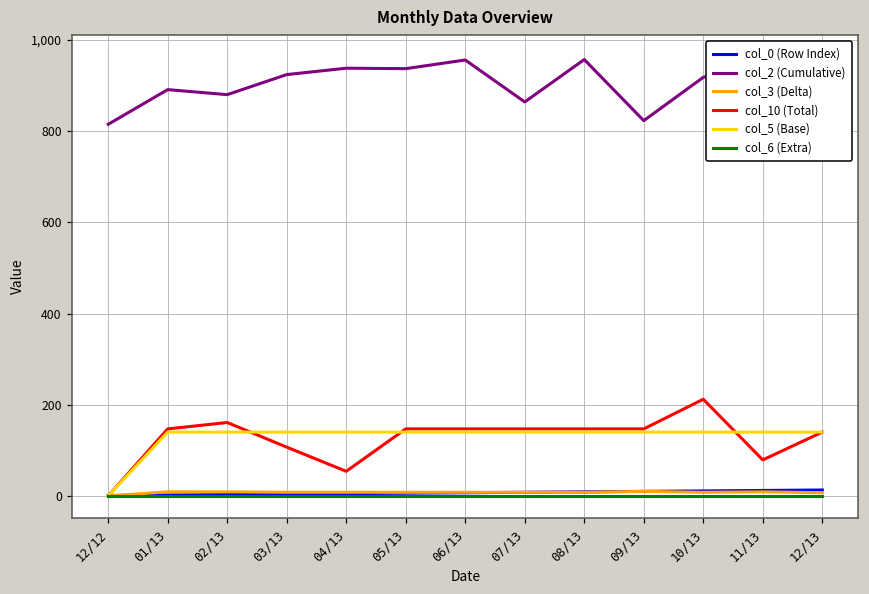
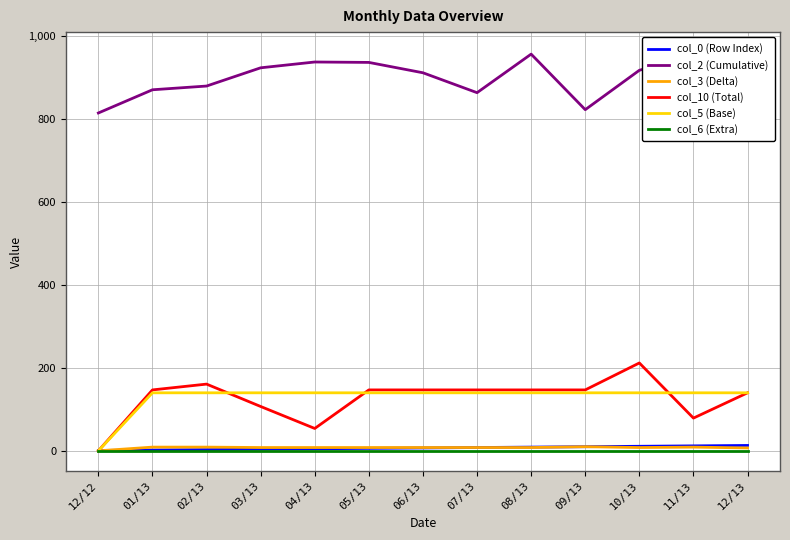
  {
    "col_2 (Cumulative)": {
      "12/12": 820,
-     "01/13": 890,
+     "01/13": 870,
      "02/13": 880,
      "03/13": 920,
      "04/13": 940,
      "05/13": 940,
-     "06/13": 960,
+     "06/13": 910,
      "07/13": 860,
      "08/13": 960,
      "09/13": 820,
      "10/13": 920
    },
    "col_10 (Total)": {
      "01/13": 150,
      "02/13": 160,
      "03/13": 110,
      "04/13": 50,
      "05/13": 150,
      "06/13": 150,
      "07/13": 150,
      "08/13": 150,
      "09/13": 150,
      "10/13": 210,
      "11/13": 80
    },
    "col_6 (Extra)": {
      "06/13": 0,
      "07/13": 0,
      "08/13": 0,
      "09/13": 0,
      "10/13": 0,
      "11/13": 0,
      "12/13": 0
    }
  }
